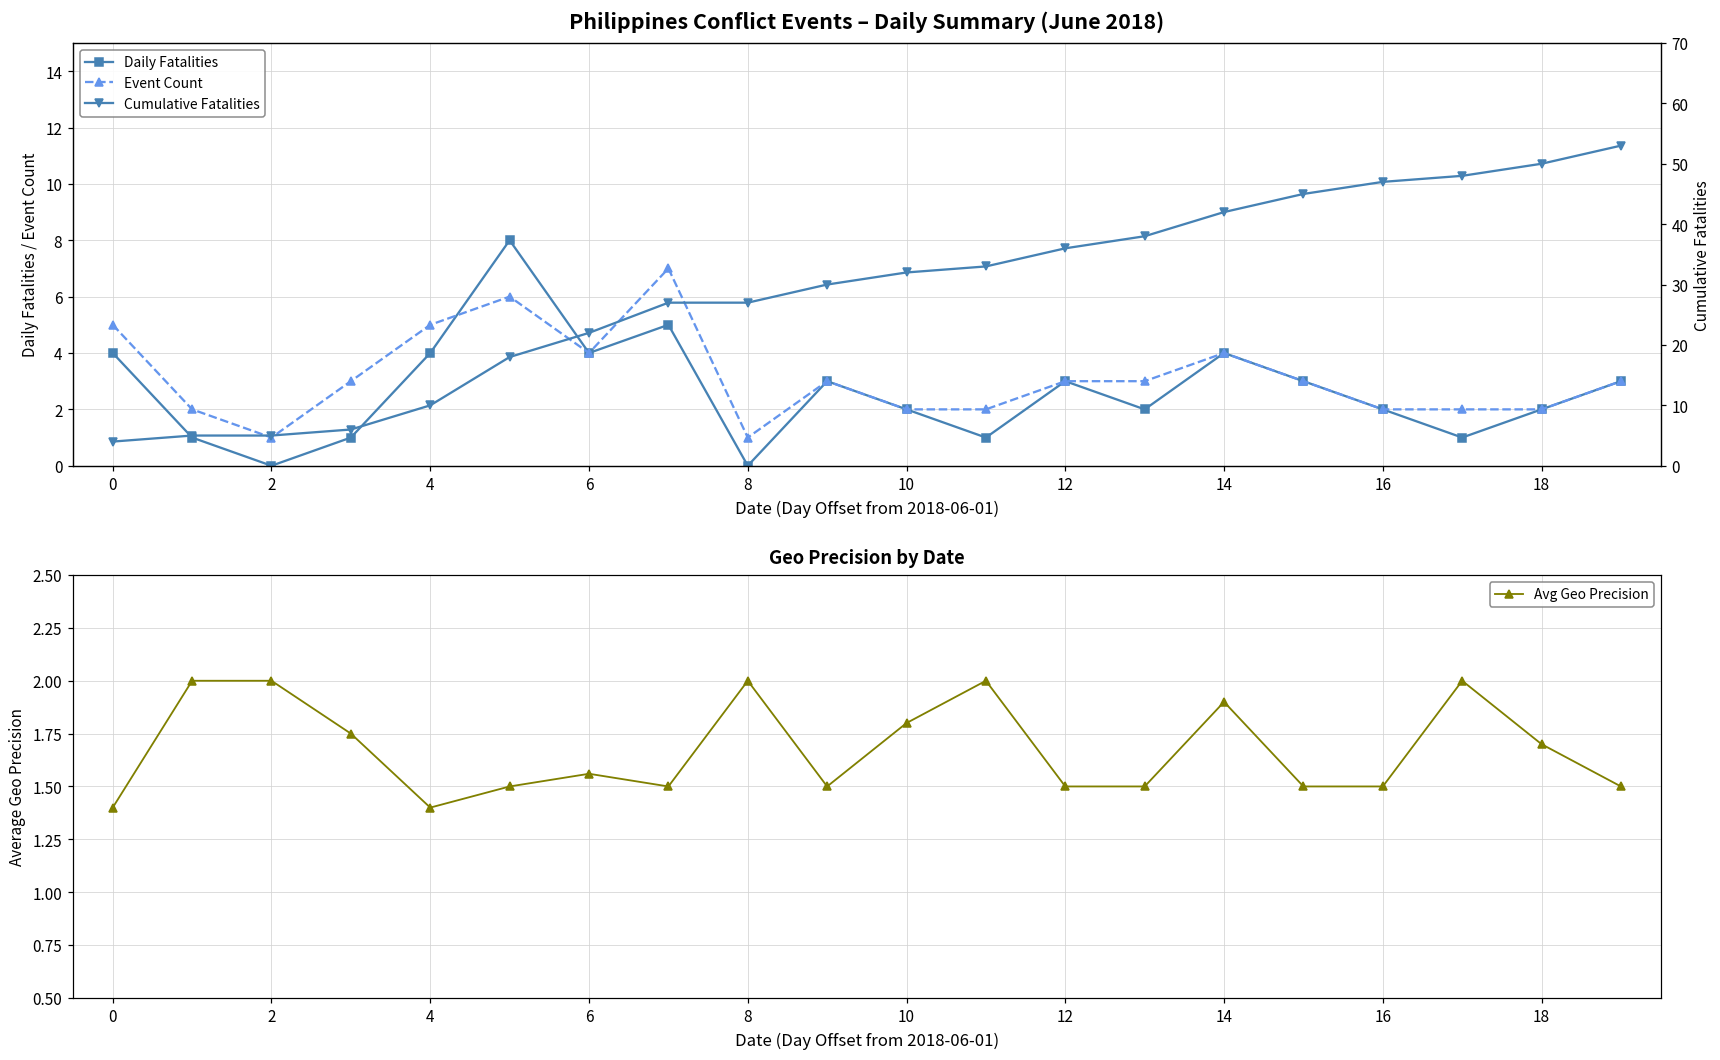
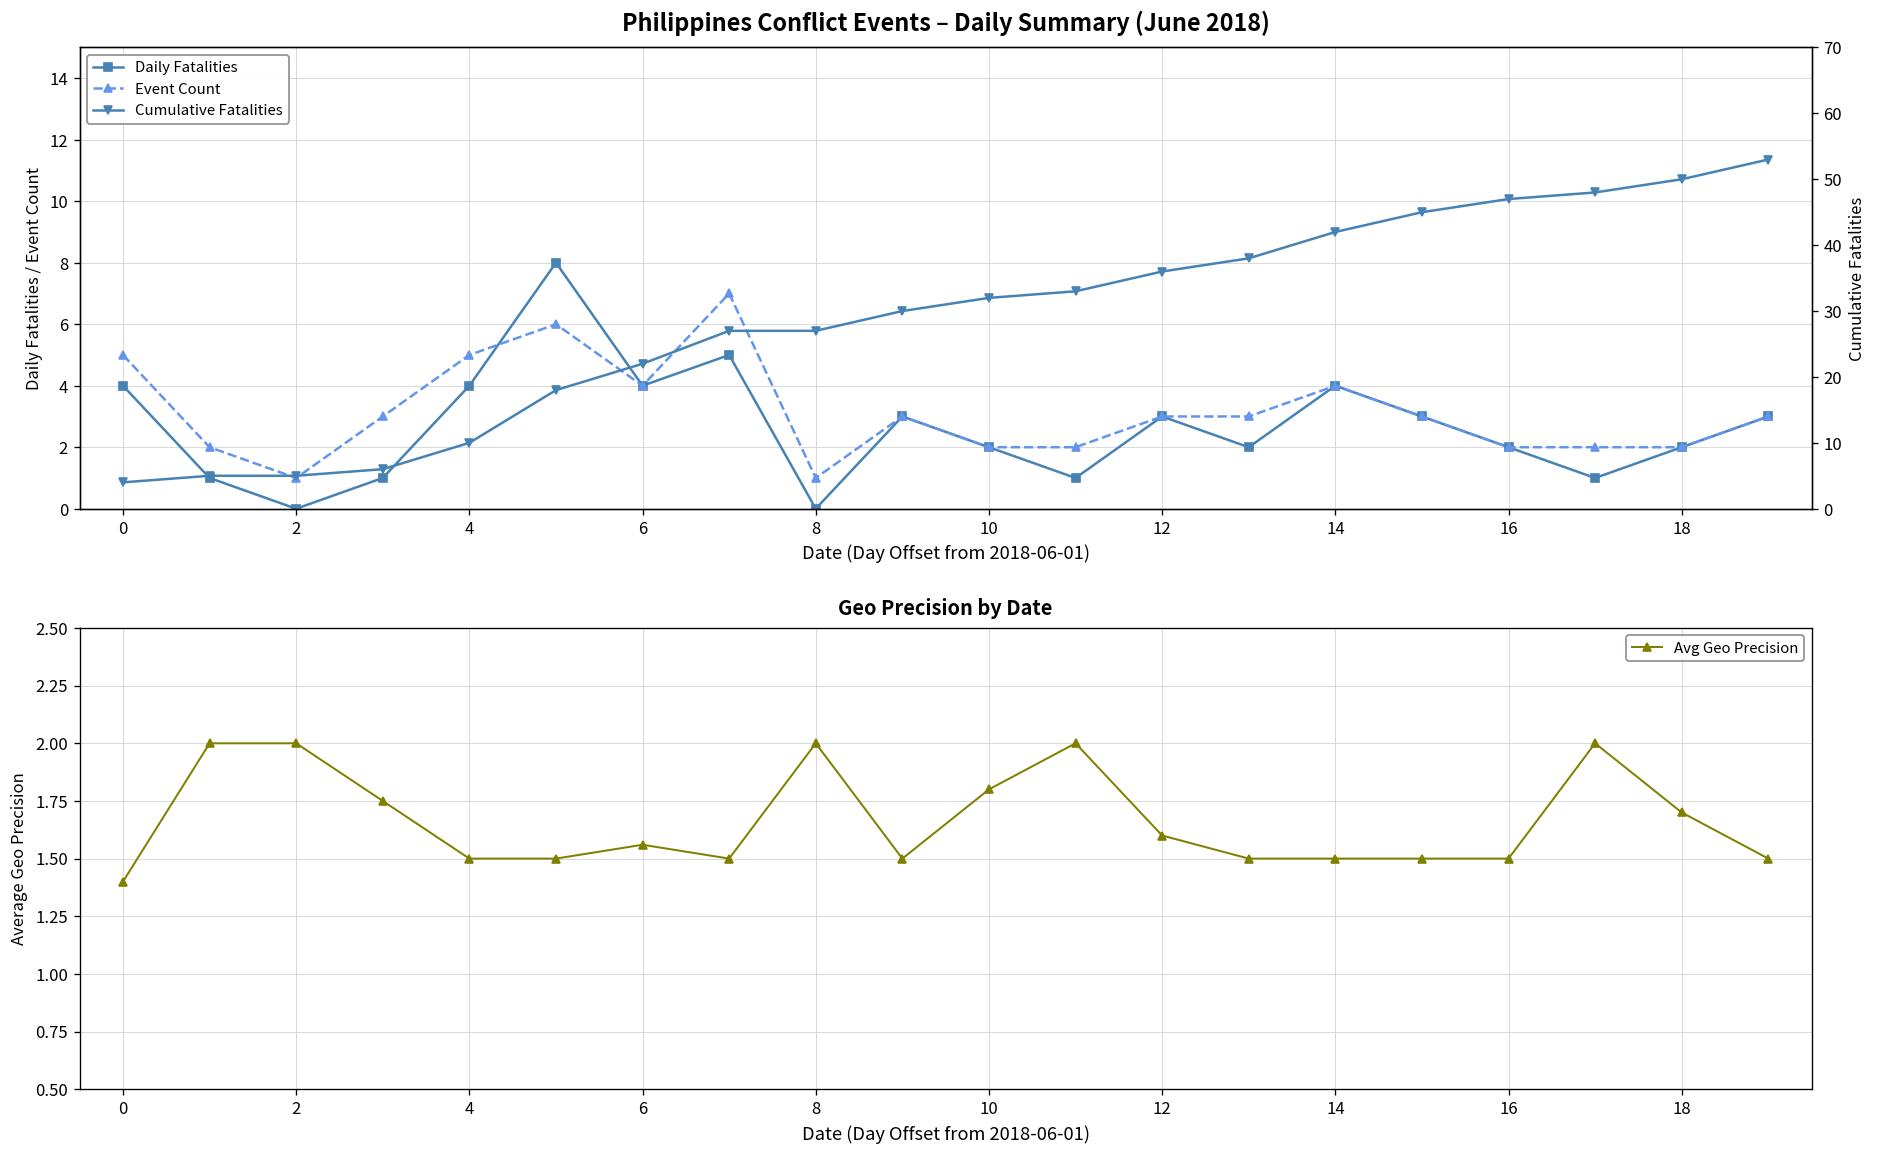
  {
    "Geo Precision by Date": {
      "0": 1.4,
      "2": 2.0,
-     "4": 1.4,
+     "4": 1.5,
      "6": 1.56,
      "8": 2.0,
      "10": 1.8,
-     "12": 1.5,
-     "14": 1.9,
+     "12": 1.6,
+     "14": 1.5,
      "16": 1.5,
      "18": 1.7
    }
  }
